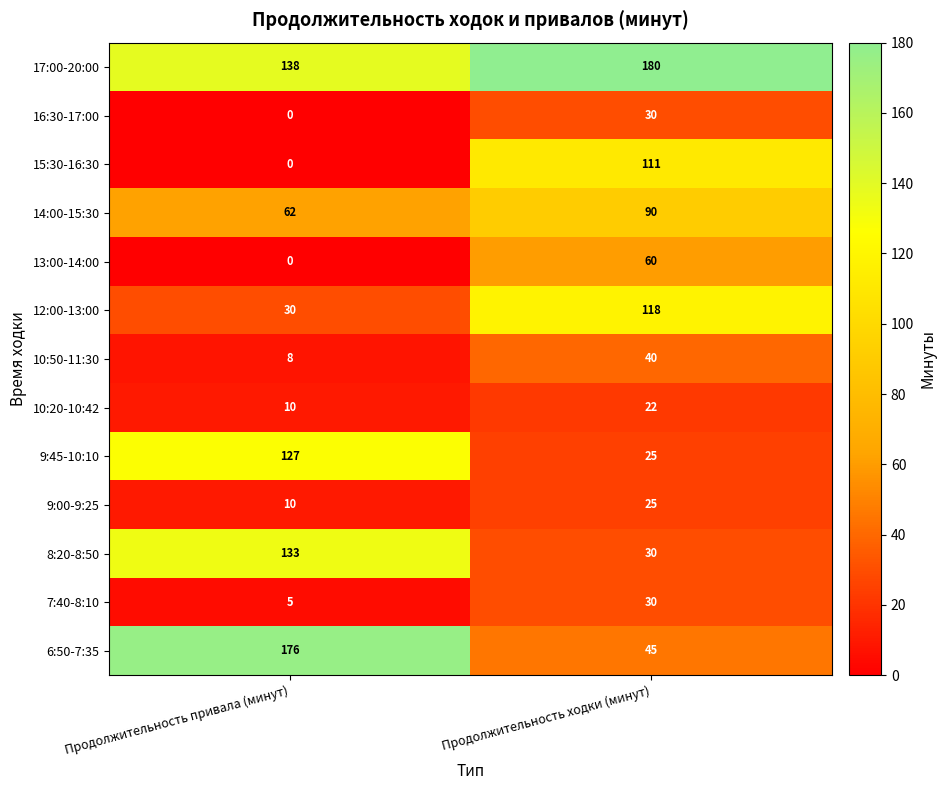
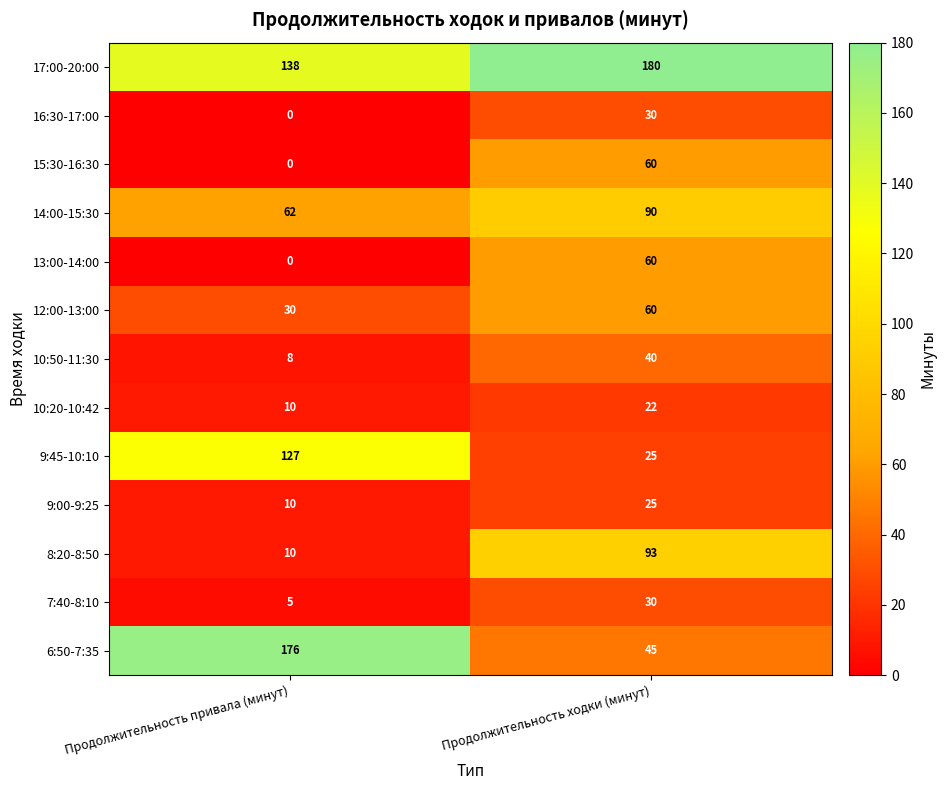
  {
    "17:00-20:00": {
      "Продолжительность привала (минут)": 138,
      "Продолжительность ходки (минут)": 180
    },
    "16:30-17:00": {
      "Продолжительность привала (минут)": 0,
      "Продолжительность ходки (минут)": 30
    },
    "15:30-16:30": {
      "Продолжительность привала (минут)": 0,
-     "Продолжительность ходки (минут)": 111
+     "Продолжительность ходки (минут)": 60
    },
    "14:00-15:30": {
      "Продолжительность привала (минут)": 62,
      "Продолжительность ходки (минут)": 90
    },
    "13:00-14:00": {
      "Продолжительность привала (минут)": 0,
      "Продолжительность ходки (минут)": 60
    },
    "12:00-13:00": {
      "Продолжительность привала (минут)": 30,
-     "Продолжительность ходки (минут)": 118
+     "Продолжительность ходки (минут)": 60
    },
    "10:50-11:30": {
      "Продолжительность привала (минут)": 8,
      "Продолжительность ходки (минут)": 40
    },
    "10:20-10:42": {
      "Продолжительность привала (минут)": 10,
      "Продолжительность ходки (минут)": 22
    },
    "9:45-10:10": {
      "Продолжительность привала (минут)": 127,
      "Продолжительность ходки (минут)": 25
    },
    "9:00-9:25": {
      "Продолжительность привала (минут)": 10,
      "Продолжительность ходки (минут)": 25
    },
    "8:20-8:50": {
-     "Продолжительность привала (минут)": 133,
-     "Продолжительность ходки (минут)": 30
+     "Продолжительность привала (минут)": 10,
+     "Продолжительность ходки (минут)": 93
    },
    "7:40-8:10": {
      "Продолжительность привала (минут)": 5,
      "Продолжительность ходки (минут)": 30
    },
    "6:50-7:35": {
      "Продолжительность привала (минут)": 176,
      "Продолжительность ходки (минут)": 45
    }
  }
